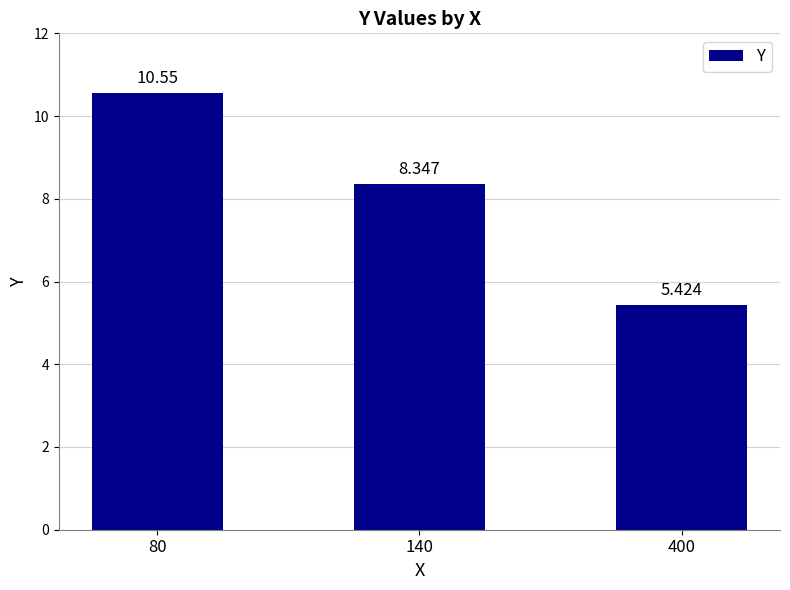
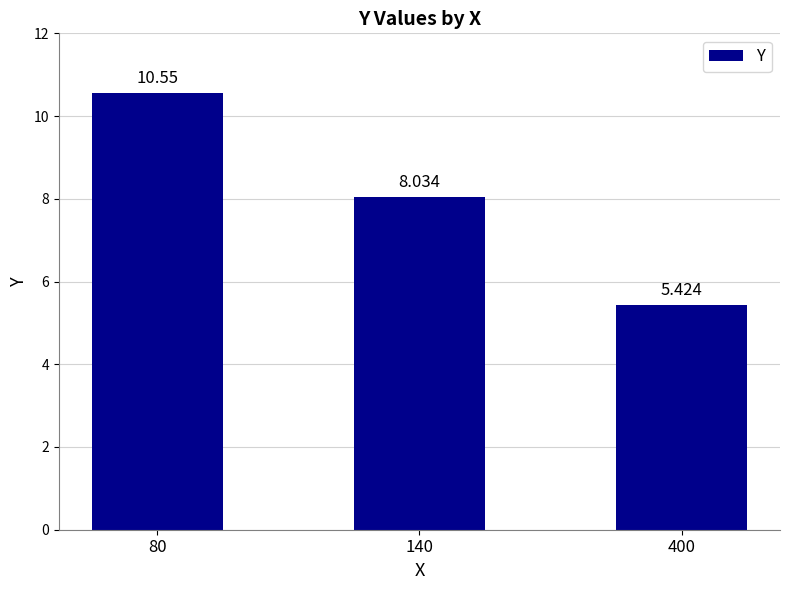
  {
    "80": 10.55,
-   "140": 8.347,
+   "140": 8.034,
    "400": 5.424
  }
